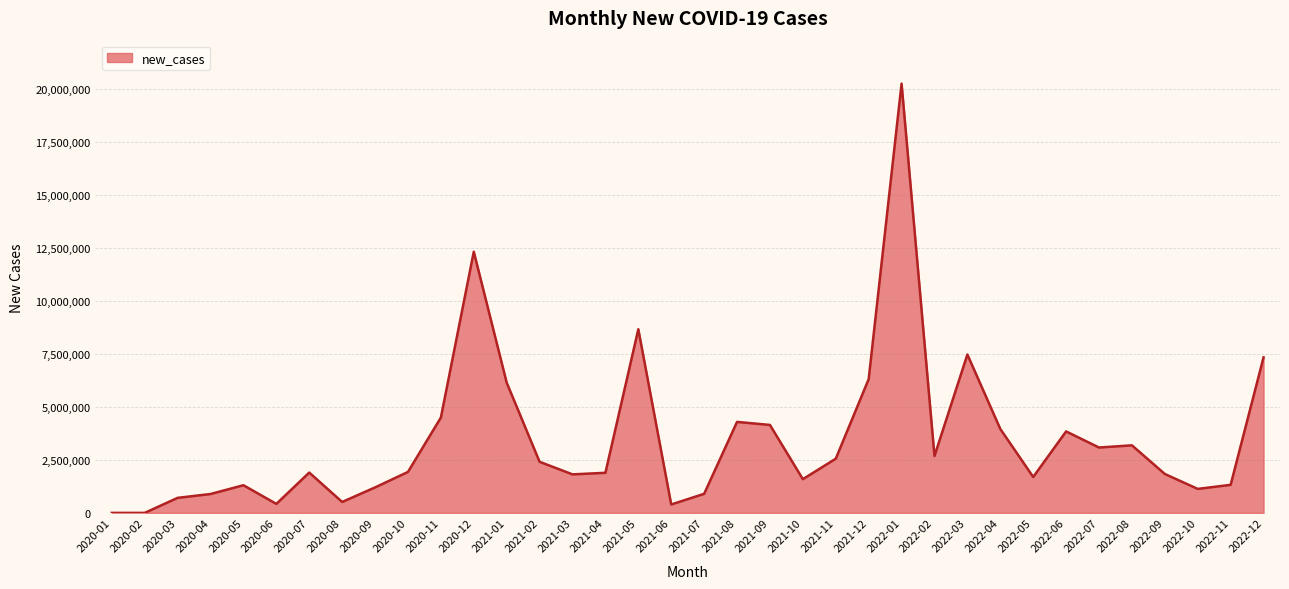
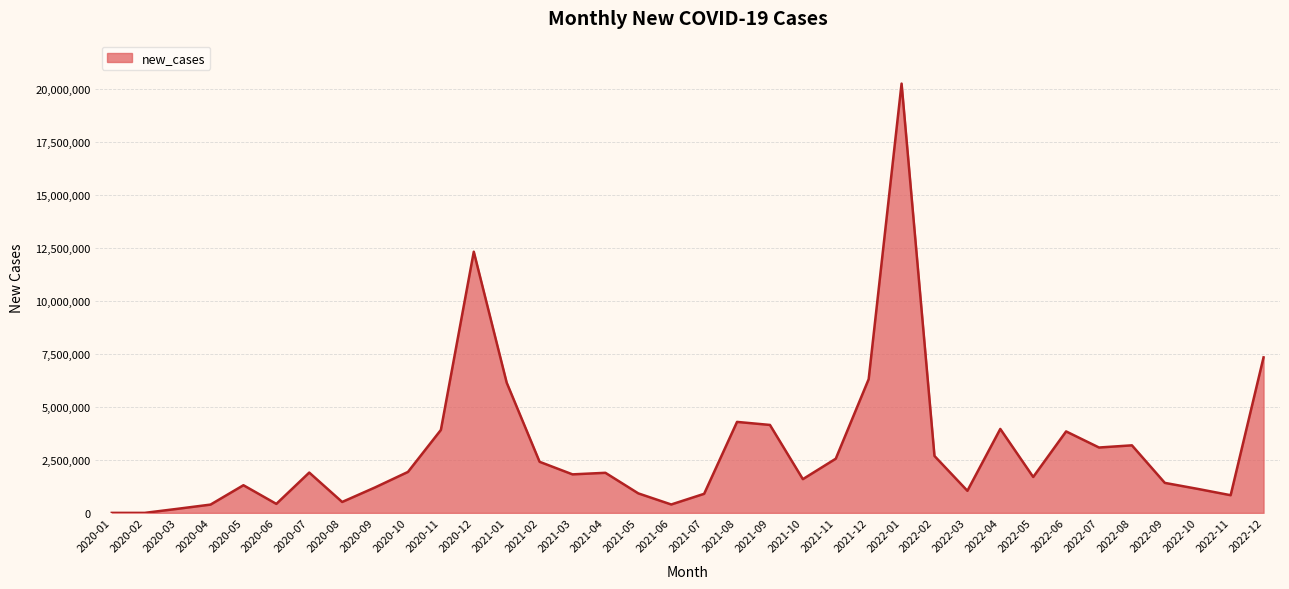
  {
    "2020-01": "0",
    "2020-02": "0",
-   "2020-03": "700,000",
-   "2020-04": "900,000",
+   "2020-03": "200,000",
+   "2020-04": "400,000",
    "2020-05": "1,300,000",
    "2020-06": "400,000",
    "2020-07": "1,900,000",
    "2020-08": "500,000",
    "2020-09": "1,200,000",
    "2020-10": "1,900,000",
-   "2020-11": "4,500,000",
+   "2020-11": "3,900,000",
    "2020-12": "12,300,000",
    "2021-01": "6,100,000",
    "2021-02": "2,400,000",
    "2021-03": "1,800,000",
    "2021-04": "1,900,000",
-   "2021-05": "8,700,000",
+   "2021-05": "900,000",
    "2021-06": "400,000",
    "2021-07": "900,000",
    "2021-08": "4,300,000",
    "2021-09": "4,100,000",
    "2021-10": "1,600,000",
    "2021-11": "2,600,000",
    "2021-12": "6,300,000",
    "2022-01": "20,200,000",
    "2022-02": "2,700,000",
-   "2022-03": "7,500,000",
+   "2022-03": "1,000,000",
    "2022-04": "4,000,000",
    "2022-05": "1,700,000",
    "2022-06": "3,800,000",
    "2022-07": "3,100,000",
    "2022-08": "3,200,000",
-   "2022-09": "1,800,000",
+   "2022-09": "1,400,000",
    "2022-10": "1,100,000",
-   "2022-11": "1,300,000",
+   "2022-11": "800,000",
    "2022-12": "7,300,000"
  }
